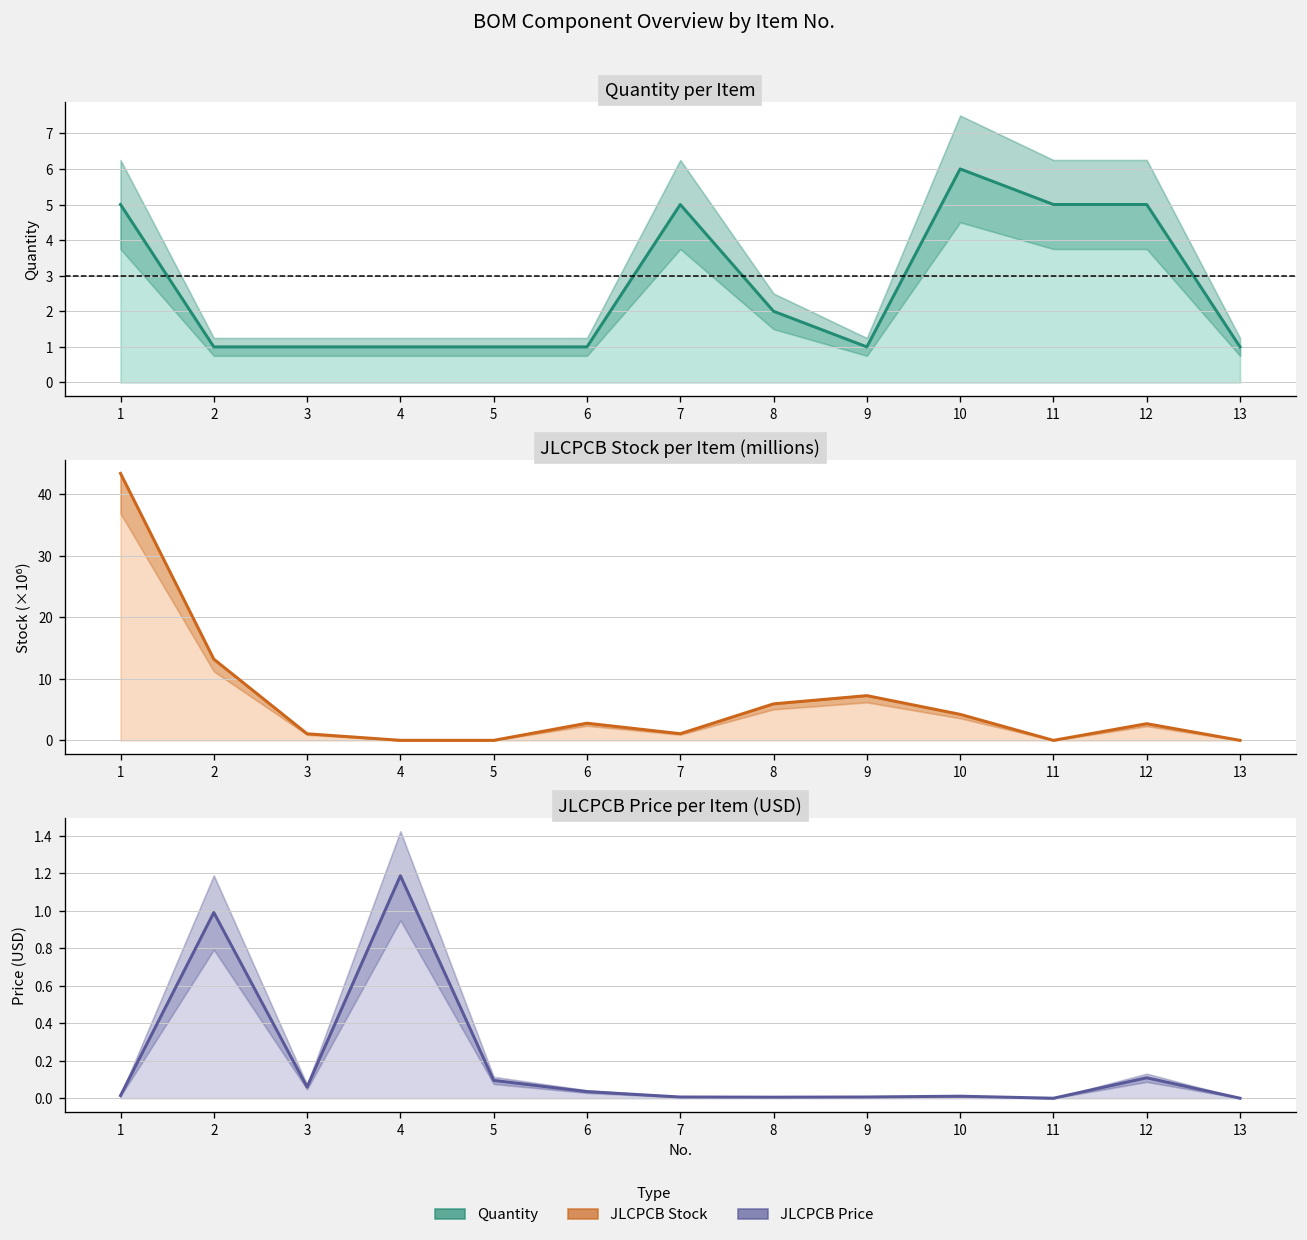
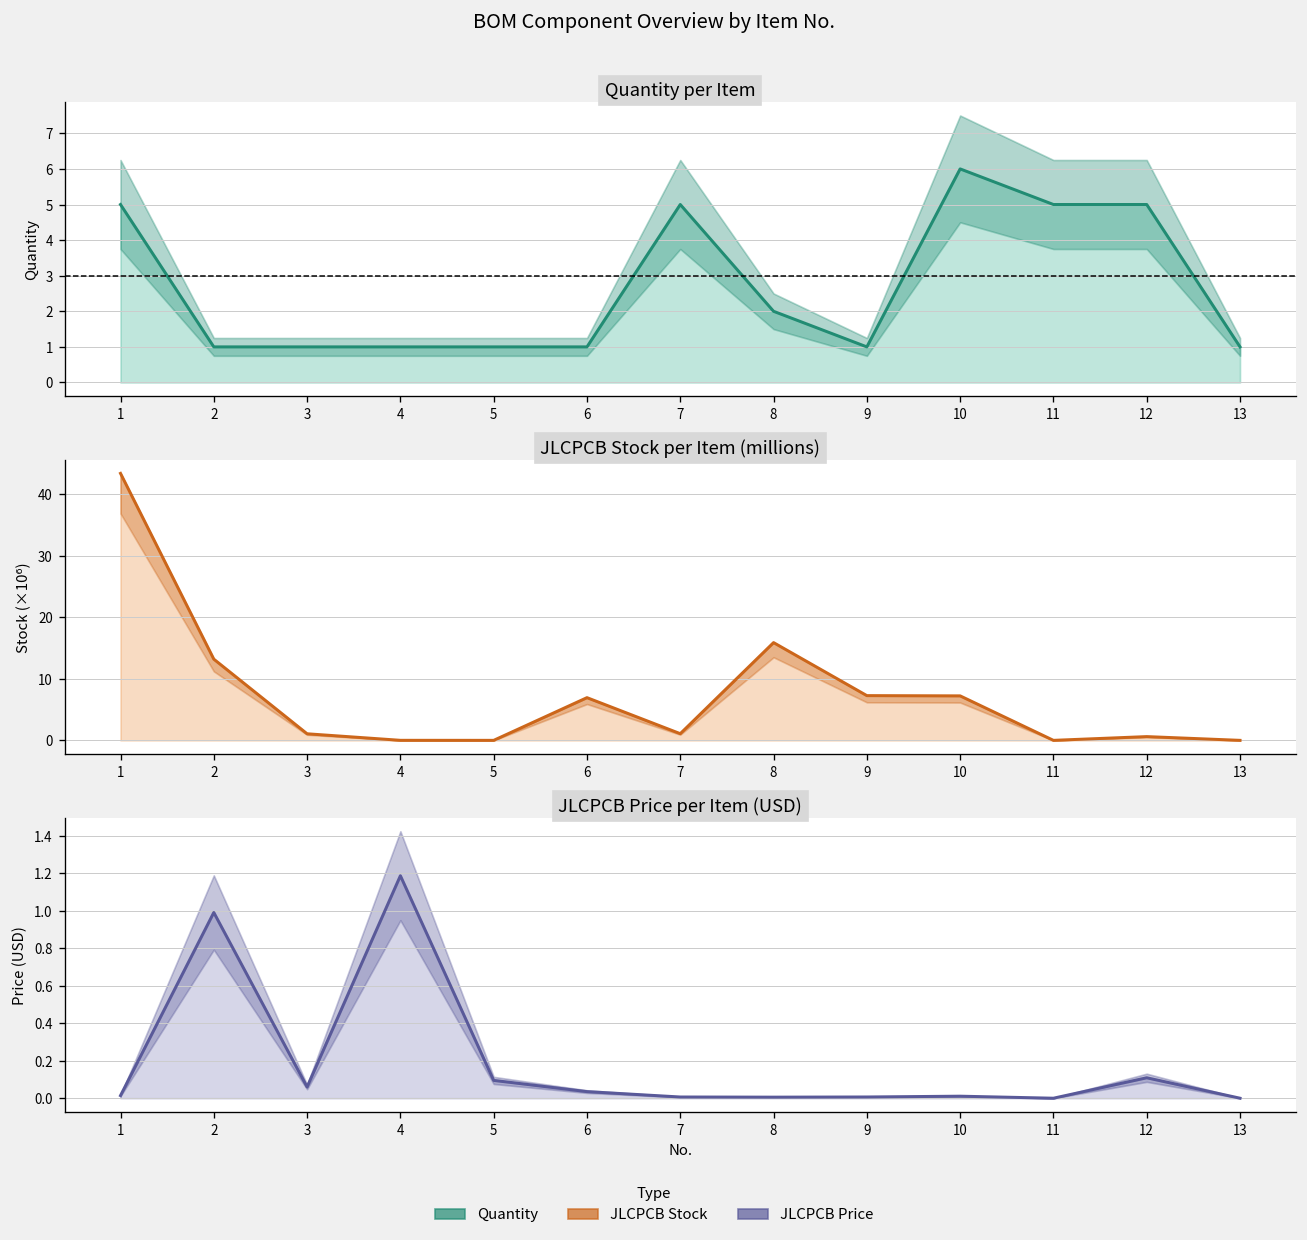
  {
    "JLCPCB Stock per Item (millions)": {
      "1": 43,
      "2": 13,
      "3": 1,
      "4": 0,
      "5": 0,
-     "6": 3,
+     "6": 7,
      "7": 1,
-     "8": 6,
+     "8": 16,
      "9": 7,
-     "10": 4,
+     "10": 7,
      "11": 0,
-     "12": 3,
+     "12": 1,
      "13": 0
    }
  }
